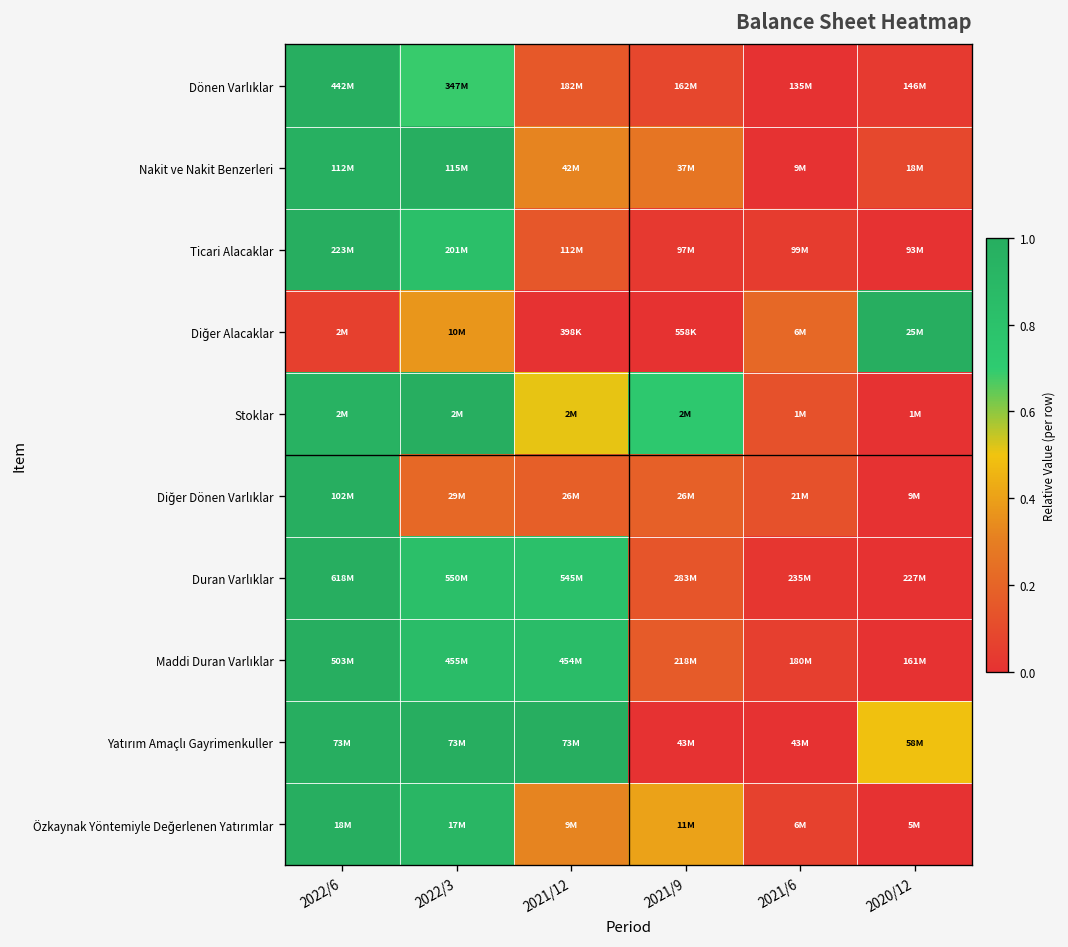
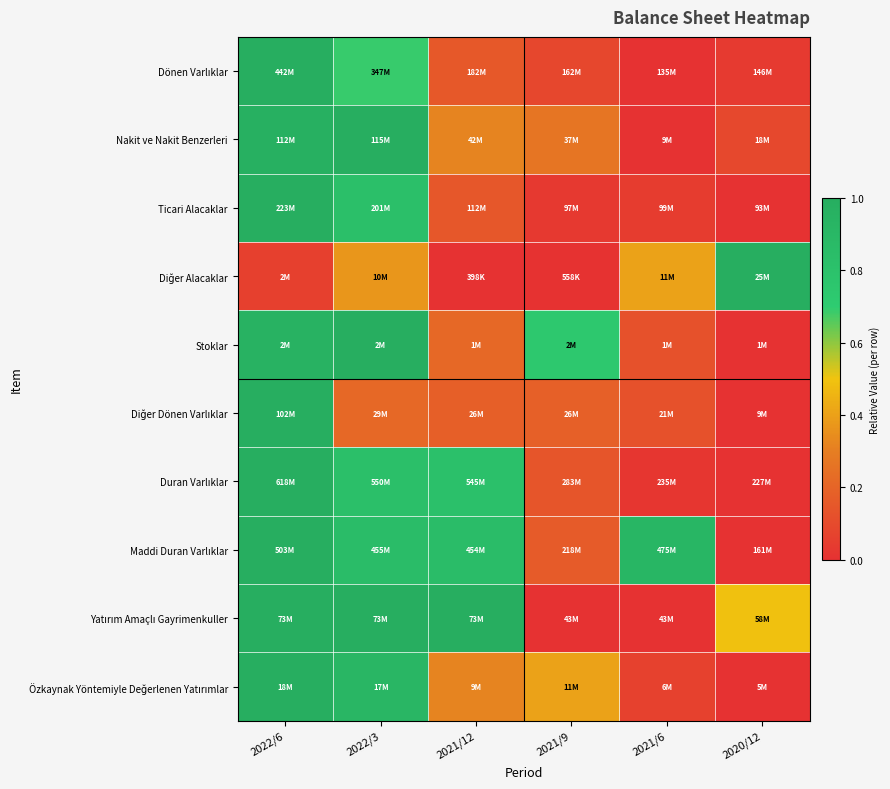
  {
    "Dönen Varlıklar": {
      "2022/6": "442M",
      "2022/3": "347M",
      "2021/12": "182M",
      "2021/9": "162M",
      "2021/6": "135M",
      "2020/12": "146M"
    },
    "Nakit ve Nakit Benzerleri": {
      "2022/6": "112M",
      "2022/3": "115M",
      "2021/12": "42M",
      "2021/9": "37M",
      "2021/6": "9M",
      "2020/12": "18M"
    },
    "Ticari Alacaklar": {
      "2022/6": "223M",
      "2022/3": "201M",
      "2021/12": "112M",
      "2021/9": "97M",
      "2021/6": "99M",
      "2020/12": "93M"
    },
    "Diğer Alacaklar": {
      "2022/6": "2M",
      "2022/3": "10M",
      "2021/12": "398K",
      "2021/9": "558K",
-     "2021/6": "6M",
+     "2021/6": "11M",
      "2020/12": "25M"
    },
    "Stoklar": {
      "2022/6": "2M",
      "2022/3": "2M",
-     "2021/12": "2M",
+     "2021/12": "1M",
      "2021/9": "2M",
      "2021/6": "1M",
      "2020/12": "1M"
    },
    "Diğer Dönen Varlıklar": {
      "2022/6": "102M",
      "2022/3": "29M",
      "2021/12": "26M",
      "2021/9": "26M",
      "2021/6": "21M",
      "2020/12": "9M"
    },
    "Duran Varlıklar": {
      "2022/6": "618M",
      "2022/3": "550M",
      "2021/12": "545M",
      "2021/9": "283M",
      "2021/6": "235M",
      "2020/12": "227M"
    },
    "Maddi Duran Varlıklar": {
      "2022/6": "503M",
      "2022/3": "455M",
      "2021/12": "454M",
      "2021/9": "218M",
-     "2021/6": "180M",
+     "2021/6": "475M",
      "2020/12": "161M"
    },
    "Yatırım Amaçlı Gayrimenkuller": {
      "2022/6": "73M",
      "2022/3": "73M",
      "2021/12": "73M",
      "2021/9": "43M",
      "2021/6": "43M",
      "2020/12": "58M"
    },
    "Özkaynak Yöntemiyle Değerlenen Yatırımlar": {
      "2022/6": "18M",
      "2022/3": "17M",
      "2021/12": "9M",
      "2021/9": "11M",
      "2021/6": "6M",
      "2020/12": "5M"
    }
  }
